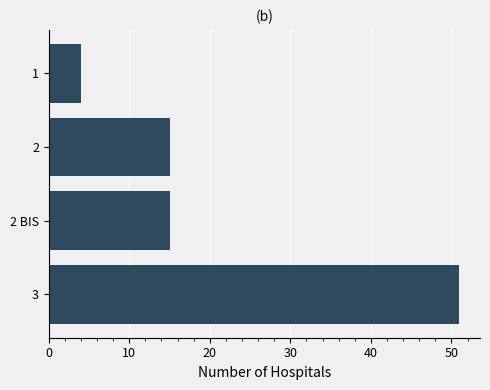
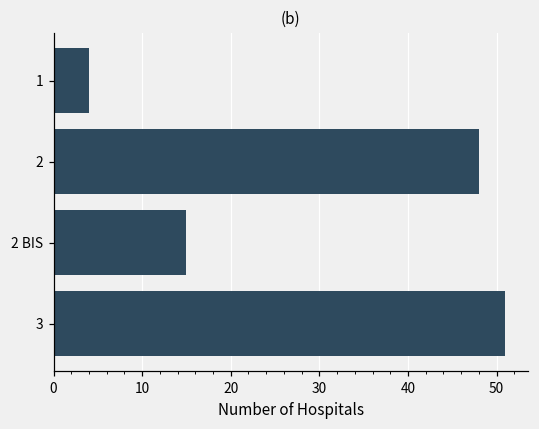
  {
    "1": 4,
-   "2": 15,
+   "2": 48,
    "2 BIS": 15,
    "3": 51
  }
